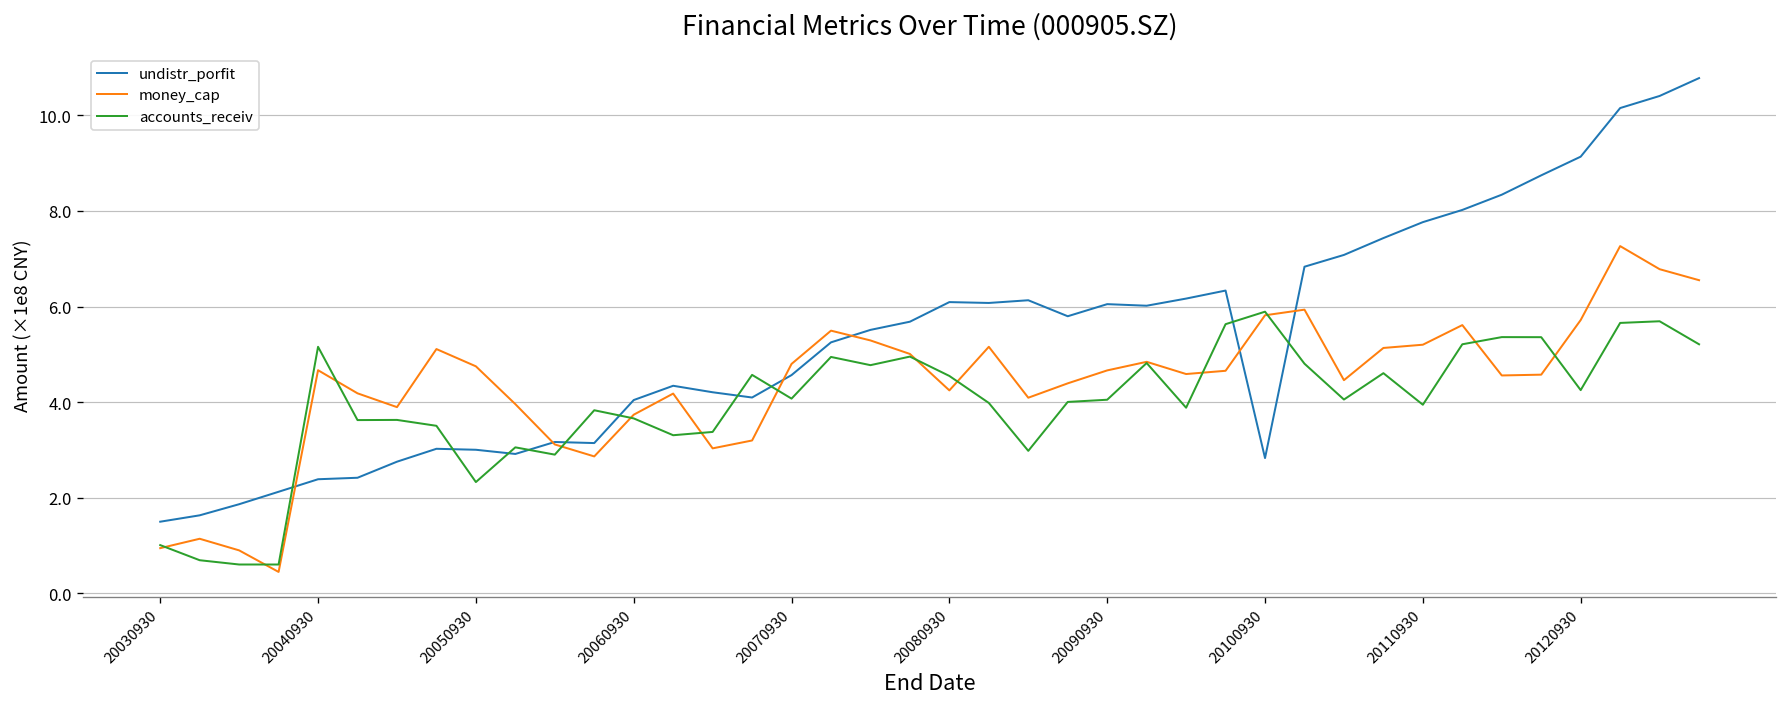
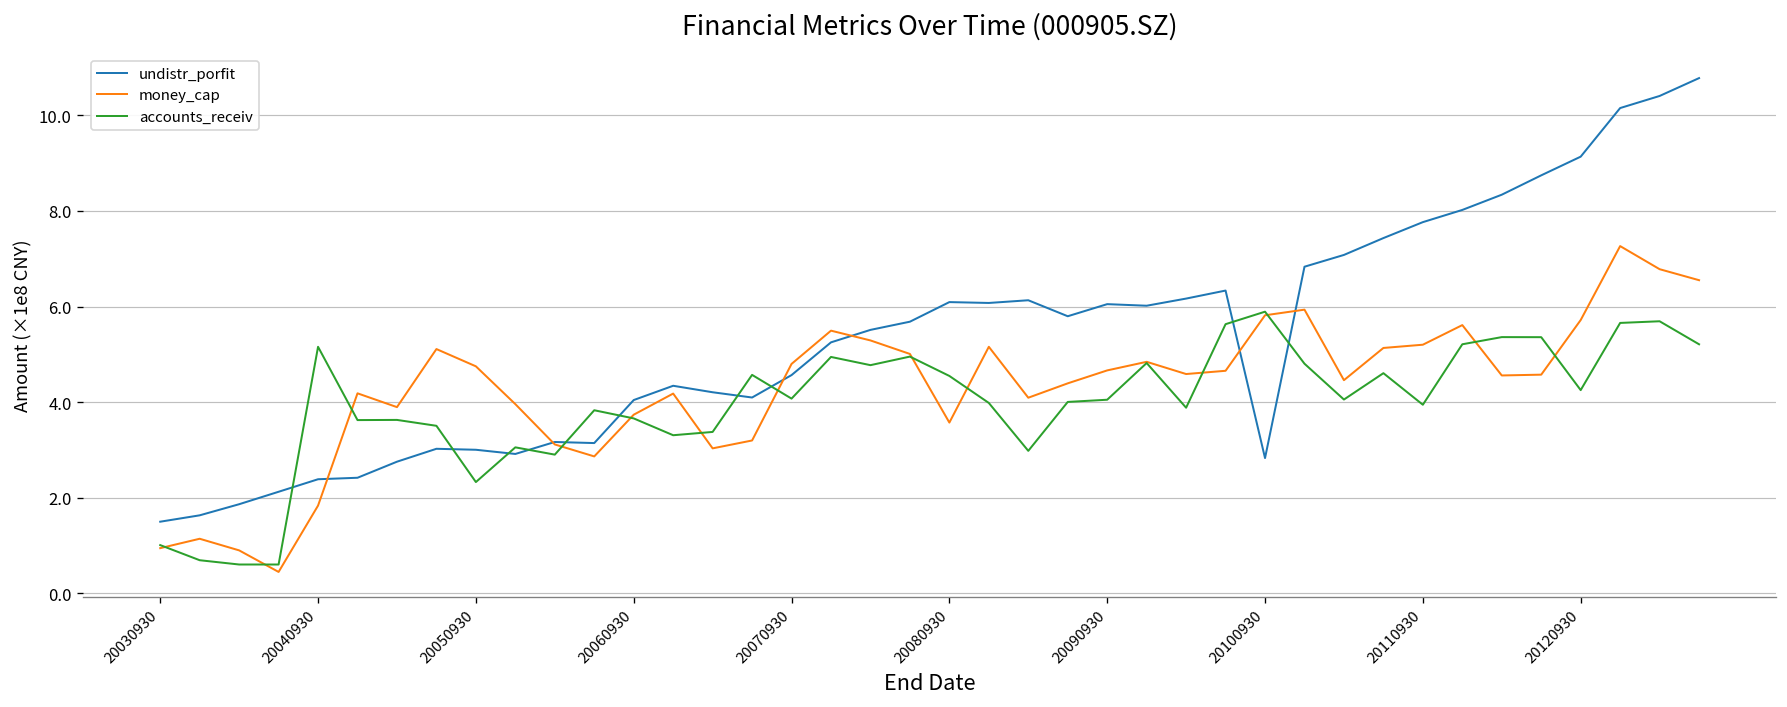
  {
    "undistr_porfit": {
      "20030930": 1.5,
      "20040930": 2.4,
      "20050930": 3.0,
      "20060930": 4.0,
      "20070930": 4.6,
      "20080930": 6.1,
      "20090930": 6.1,
      "20100930": 2.8,
      "20110930": 7.8,
      "20120930": 9.1
    },
    "money_cap": {
-     "20040930": 4.7,
+     "20040930": 1.8,
      "20050930": 4.8,
      "20060930": 3.7,
      "20070930": 4.8,
-     "20080930": 4.2,
+     "20080930": 3.6,
      "20090930": 4.7,
      "20100930": 5.8,
      "20110930": 5.2,
      "20120930": 5.7
    },
    "accounts_receiv": {
      "20040930": 5.2,
      "20050930": 2.3,
      "20060930": 3.7,
      "20070930": 4.1,
      "20080930": 4.5,
      "20090930": 4.1,
      "20100930": 5.9,
      "20110930": 3.9,
      "20120930": 4.3
    }
  }
